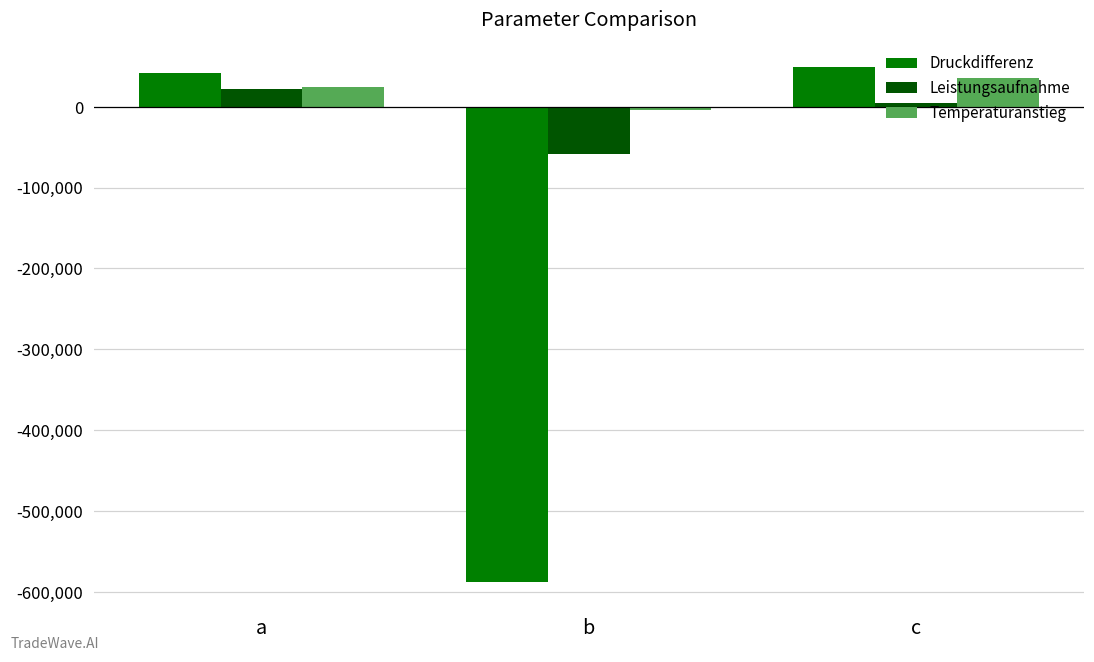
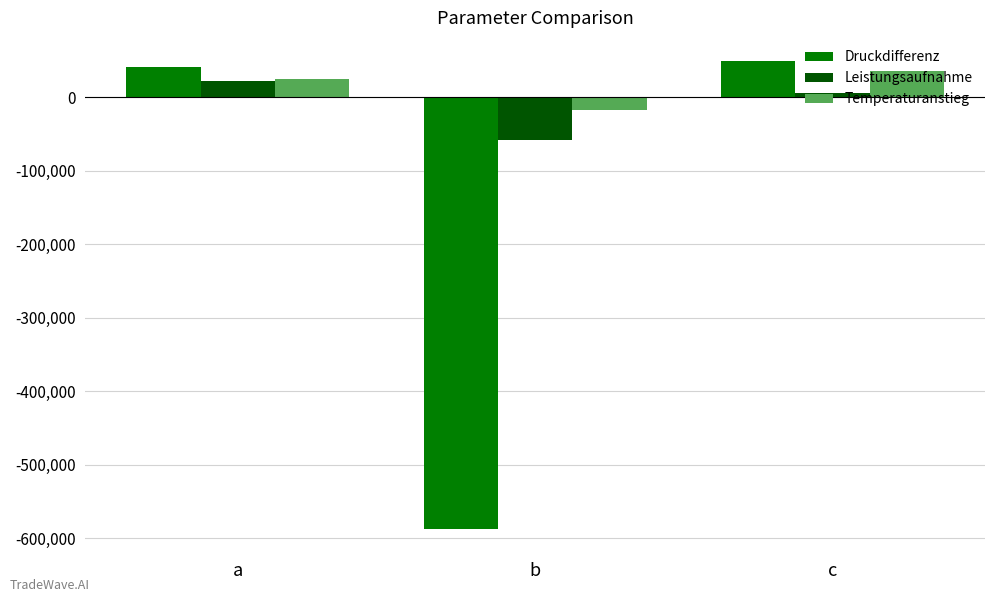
  {
    "Temperaturanstieg": {
      "a": "30,000",
-     "b": "0",
+     "b": "-20,000",
      "c": "40,000"
    }
  }
